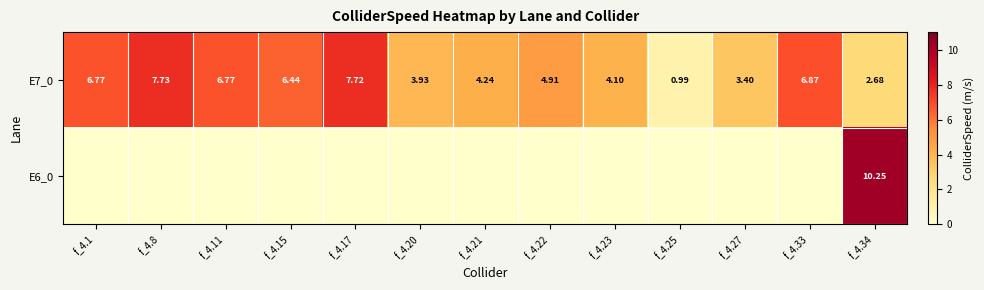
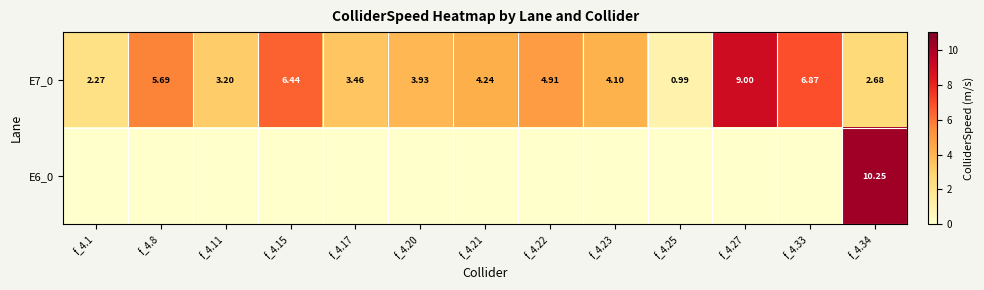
  {
    "E7_0": {
-     "f_4.1": 6.77,
-     "f_4.8": 7.73,
-     "f_4.11": 6.77,
+     "f_4.1": 2.27,
+     "f_4.8": 5.69,
+     "f_4.11": 3.20,
      "f_4.15": 6.44,
-     "f_4.17": 7.72,
+     "f_4.17": 3.46,
      "f_4.20": 3.93,
      "f_4.21": 4.24,
      "f_4.22": 4.91,
      "f_4.23": 4.10,
      "f_4.25": 0.99,
-     "f_4.27": 3.40,
+     "f_4.27": 9.00,
      "f_4.33": 6.87,
      "f_4.34": 2.68
    },
    "E6_0": {
      "f_4.34": 10.25
    }
  }
